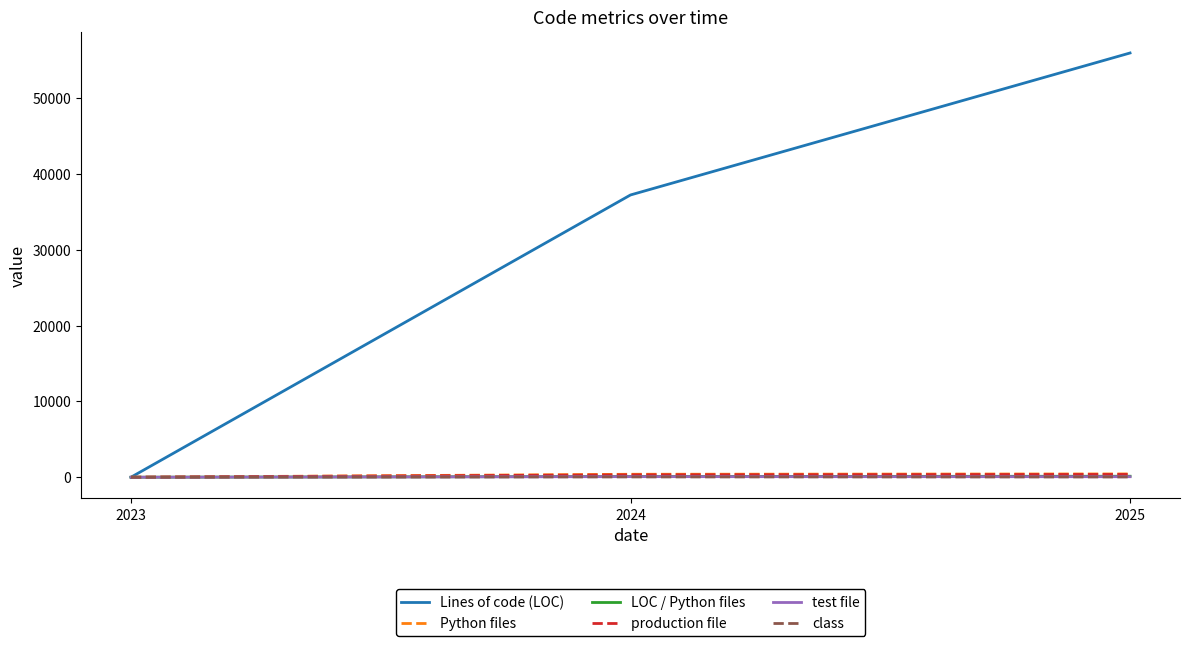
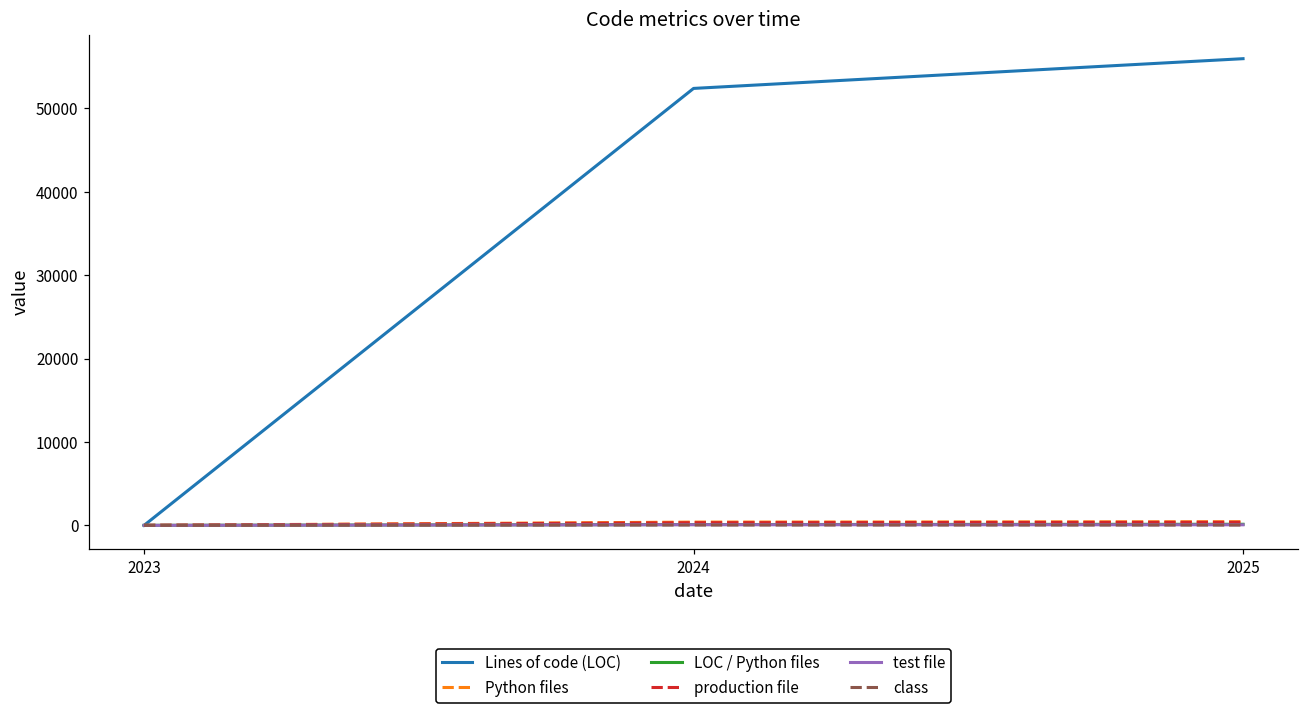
  {
    "Lines of code (LOC)": {
-     "2024": 37000,
+     "2024": 52000,
      "2025": 56000
    }
  }
